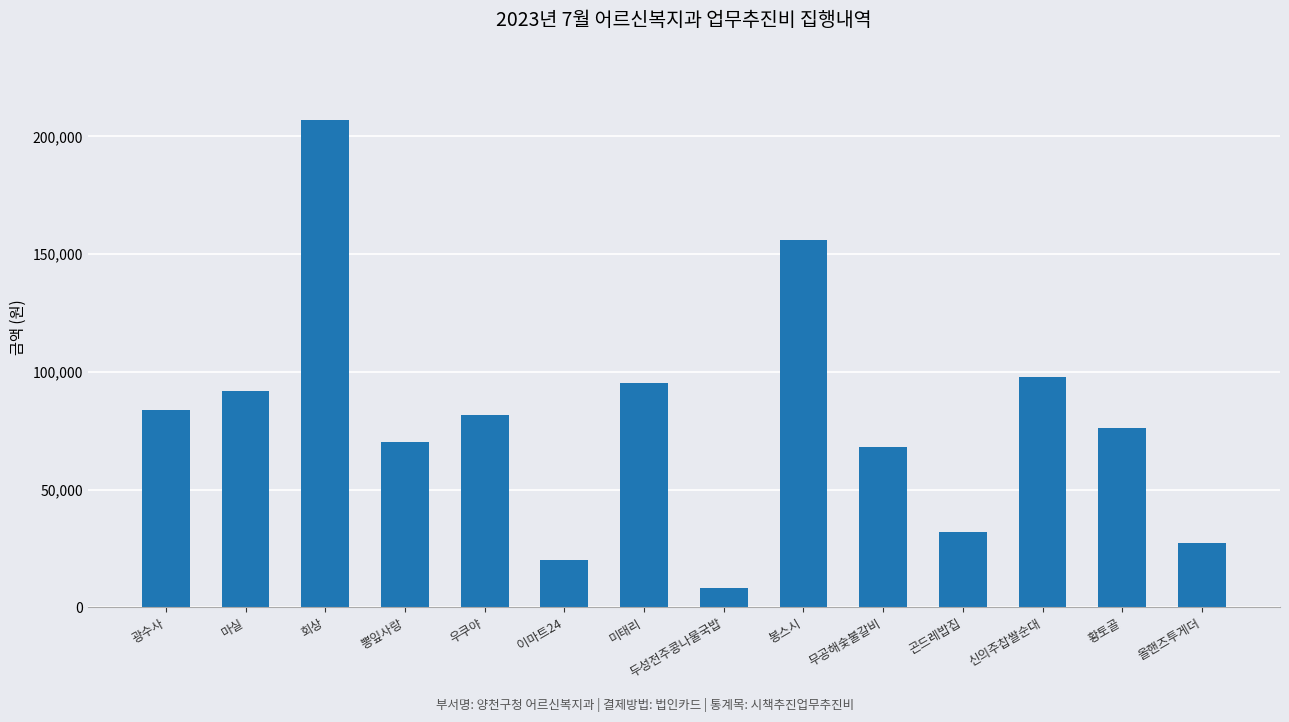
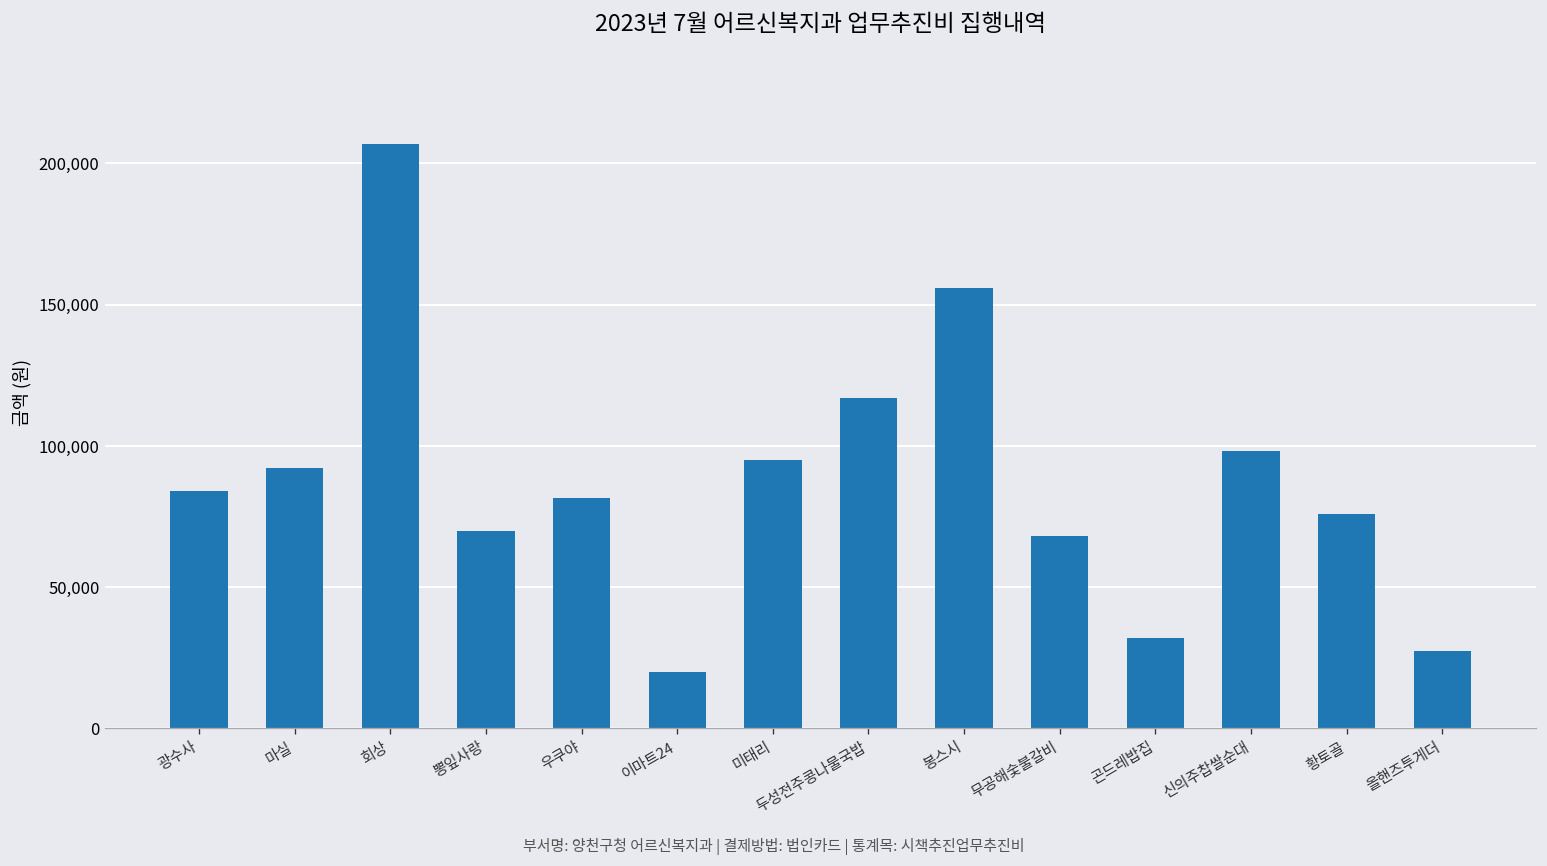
  {
    "광수사": "84,000",
    "마실": "92,000",
    "회상": "207,000",
    "뽕잎사랑": "70,000",
    "우쿠야": "82,000",
    "이마트24": "20,000",
    "미태리": "95,000",
-   "두성전주콩나물국밥": "8,000",
+   "두성전주콩나물국밥": "117,000",
    "봉스시": "156,000",
    "무공해숯불갈비": "68,000",
    "곤드레밥집": "32,000",
    "신의주찹쌀순대": "98,000",
    "황토골": "76,000",
    "올핸즈투게더": "28,000"
  }
